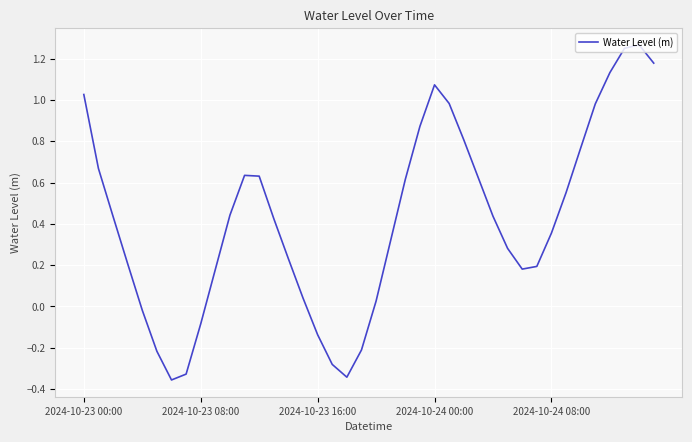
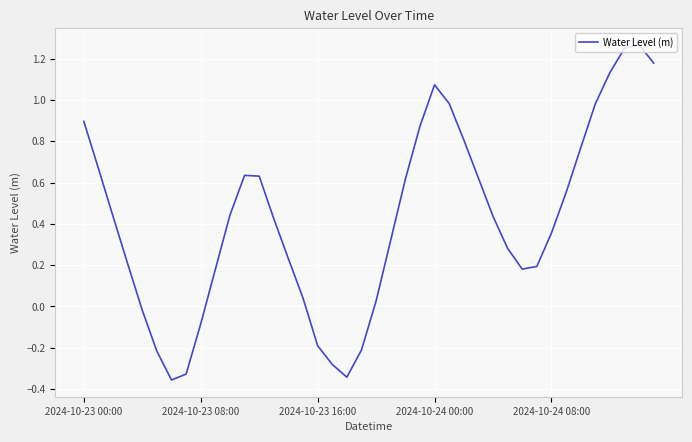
  {
-   "2024-10-23 00:00": 1.03,
+   "2024-10-23 00:00": 0.90,
    "2024-10-23 08:00": -0.09,
-   "2024-10-23 16:00": -0.14,
+   "2024-10-23 16:00": -0.19,
    "2024-10-24 00:00": 1.07,
    "2024-10-24 08:00": 0.35
  }
